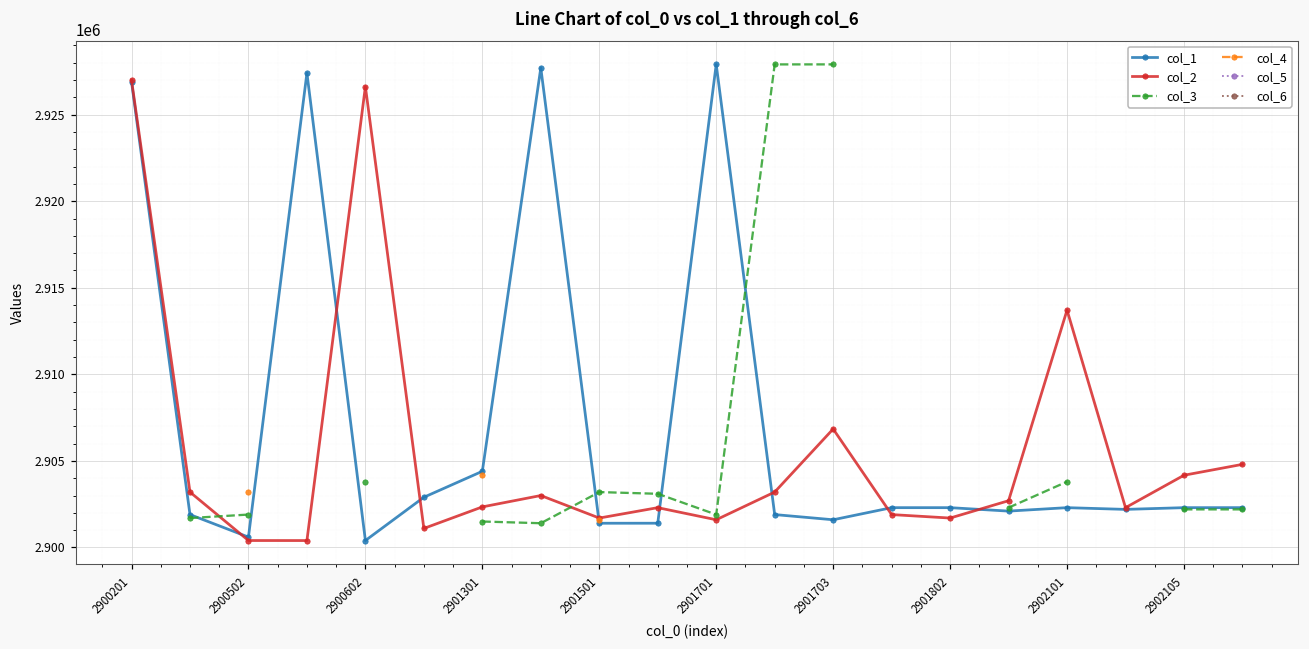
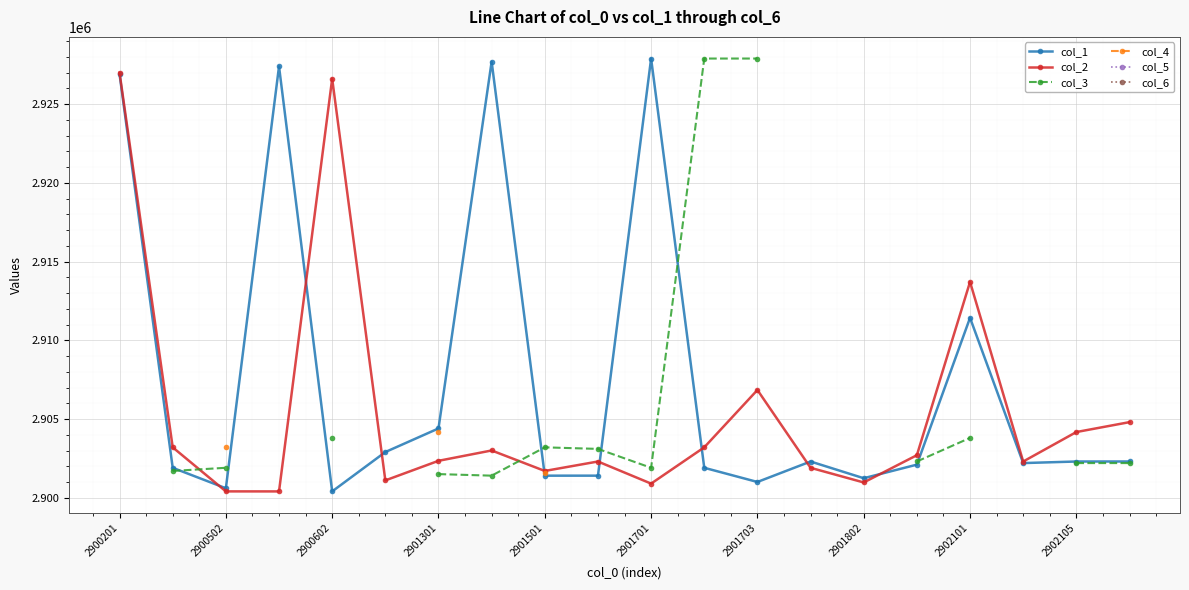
  {
    "col_1": {
      "2900502": 2900600,
      "2900602": 2900400,
      "2901301": 2904400,
      "2901501": 2901400,
      "2901701": 2927900,
-     "2901703": 2901600,
-     "2901802": 2902300,
-     "2902101": 2902300
+     "2901703": 2901000,
+     "2901802": 2901200,
+     "2902101": 2911400
    },
    "col_2": {
      "2900502": 2900400,
      "2900602": 2926600,
      "2901301": 2902300,
-     "2901701": 2901600,
+     "2901701": 2900900,
      "2901703": 2906800,
-     "2901802": 2901700,
+     "2901802": 2901000,
      "2902101": 2913700,
      "2902105": 2904200
    },
    "col_3": {
      "2900502": 2901900,
      "2900602": 2903800,
      "2901301": 2901500,
      "2901501": 2903200,
      "2901701": 2901900,
      "2901703": 2927900,
      "2902101": 2903800
    },
    "col_4": {
      "2900502": 2903200,
      "2901301": 2904200
    }
  }
